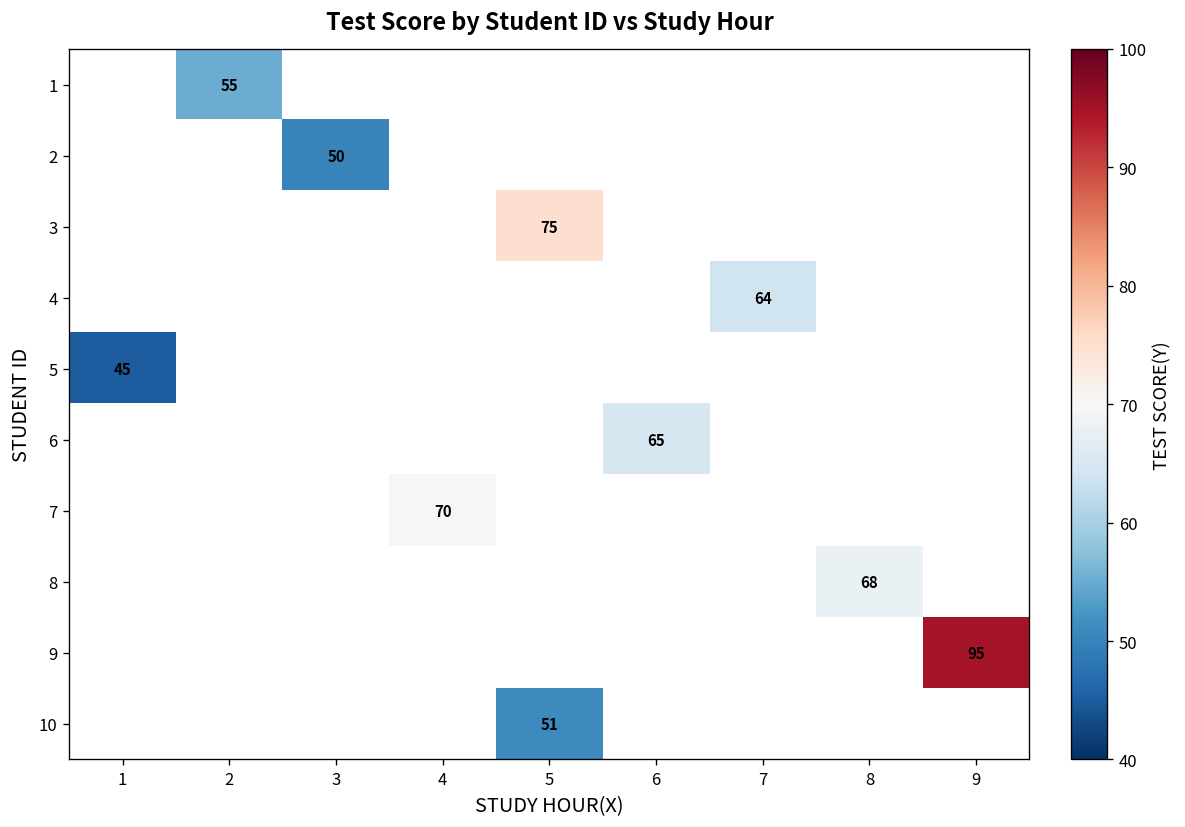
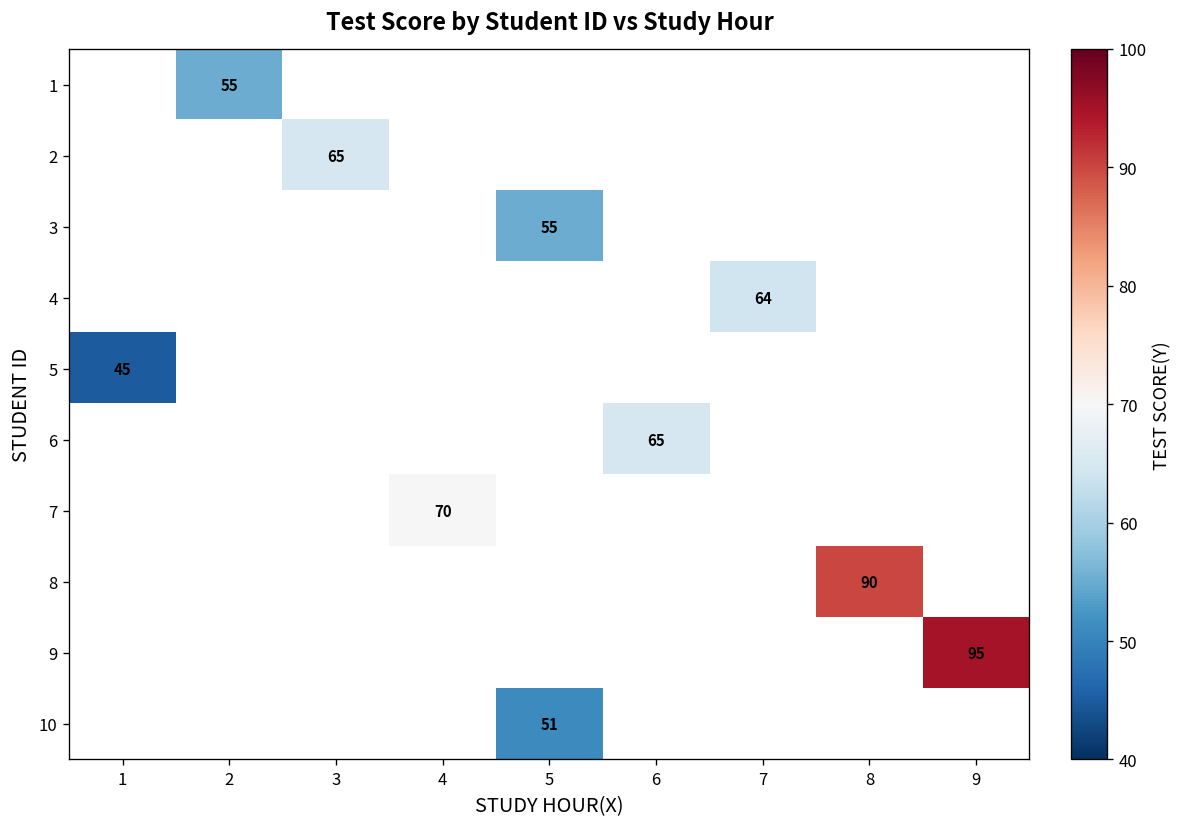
  {
    "1": {
      "2": 55
    },
    "2": {
-     "3": 50
+     "3": 65
    },
    "3": {
-     "5": 75
+     "5": 55
    },
    "4": {
      "7": 64
    },
    "5": {
      "1": 45
    },
    "6": {
      "6": 65
    },
    "7": {
      "4": 70
    },
    "8": {
-     "8": 68
+     "8": 90
    },
    "9": {
      "9": 95
    },
    "10": {
      "5": 51
    }
  }
